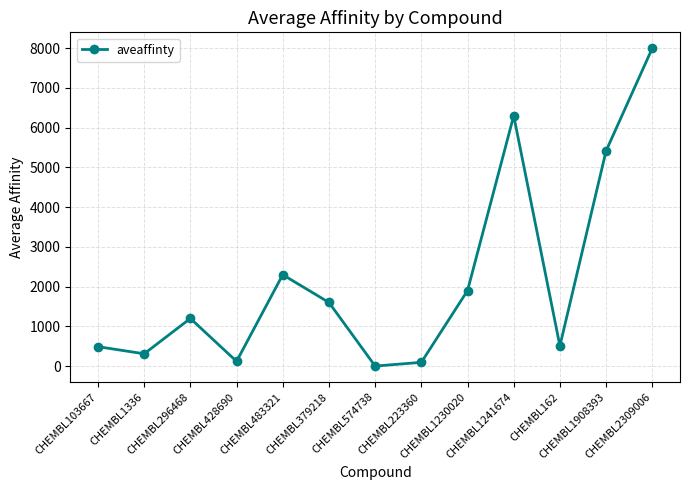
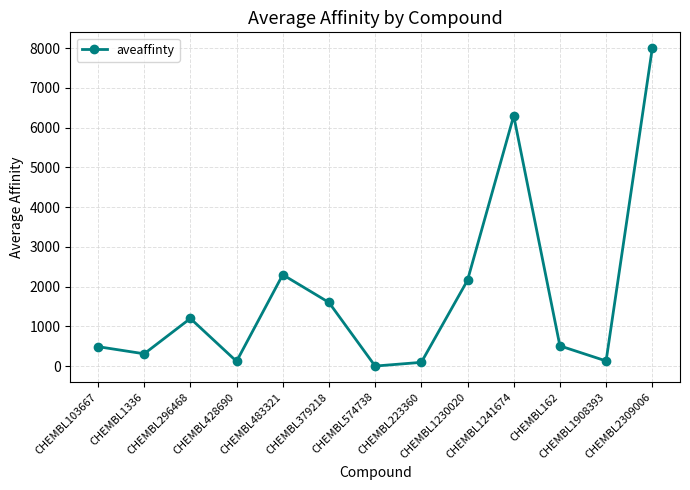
  {
    "CHEMBL103667": 500,
    "CHEMBL1336": 300,
    "CHEMBL296468": 1200,
    "CHEMBL428690": 100,
    "CHEMBL483321": 2300,
    "CHEMBL379218": 1600,
    "CHEMBL574738": 0,
    "CHEMBL223360": 100,
-   "CHEMBL1230020": 1900,
+   "CHEMBL1230020": 2200,
    "CHEMBL1241674": 6300,
    "CHEMBL162": 500,
-   "CHEMBL1908393": 5400,
+   "CHEMBL1908393": 100,
    "CHEMBL2309006": 8000
  }
